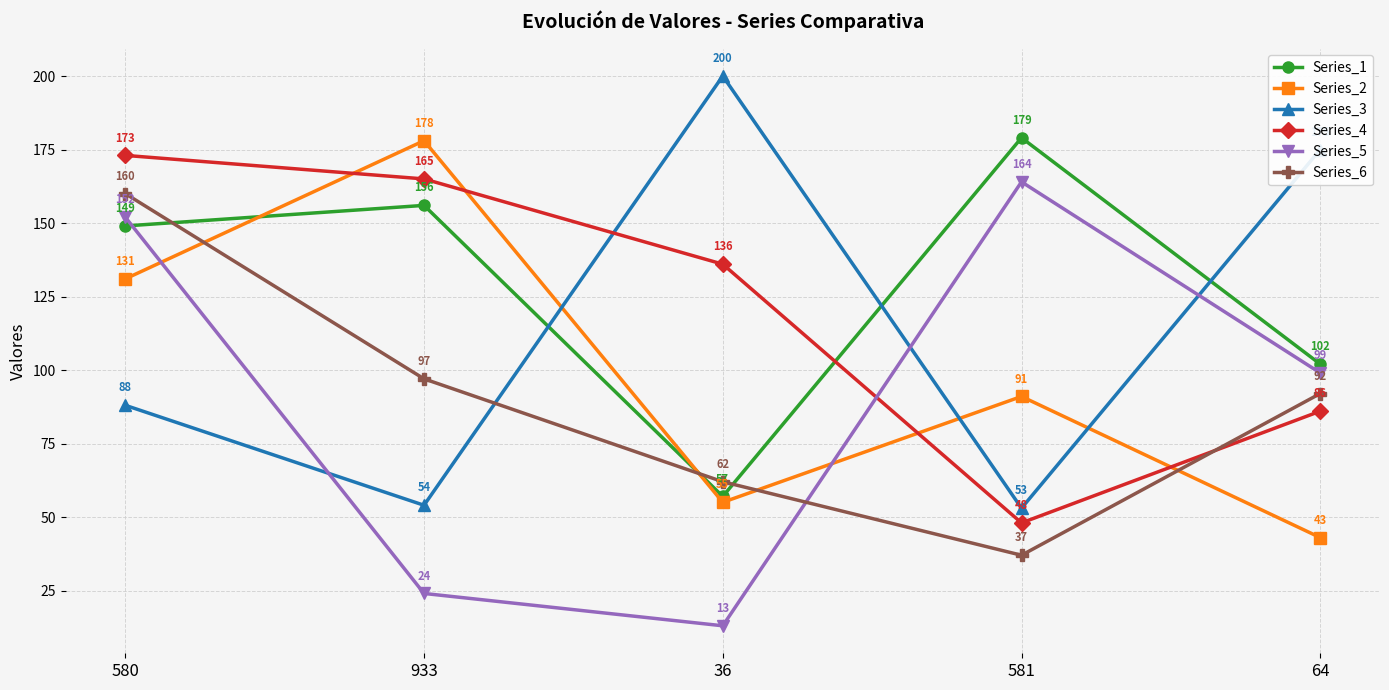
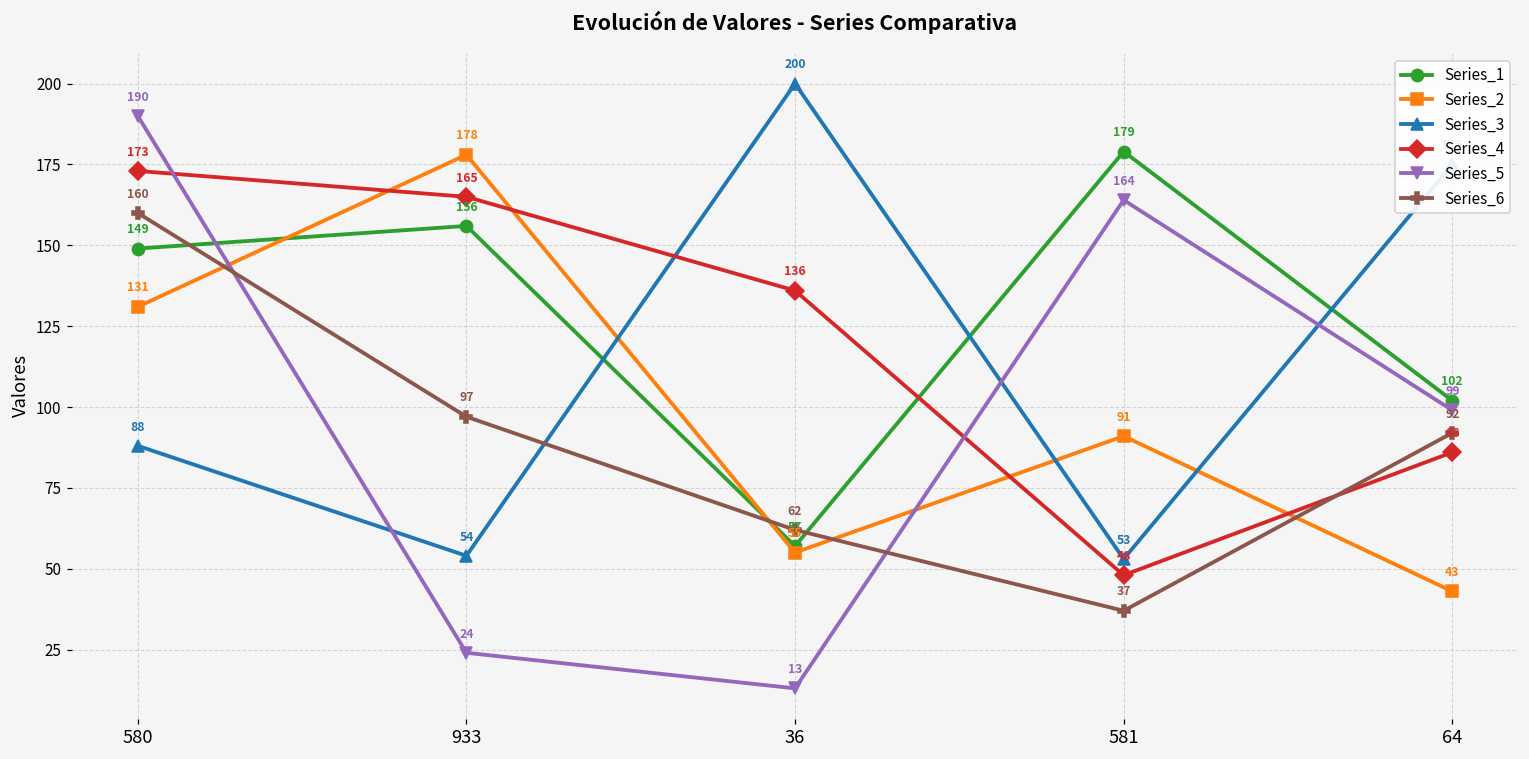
  {
    "Series_1": {
      "580": 149,
      "933": 156,
      "581": 179
    },
    "Series_2": {
      "580": 131,
      "933": 178,
      "581": 91,
      "64": 43
    },
    "Series_3": {
      "580": 88,
      "933": 54,
      "36": 200,
      "581": 53
    },
    "Series_4": {
      "580": 173,
      "933": 165,
      "36": 136
    },
    "Series_5": {
-     "580": 152,
+     "580": 190,
      "933": 24,
      "36": 13,
      "581": 164
    },
    "Series_6": {
      "580": 160,
      "933": 97,
      "36": 62,
      "581": 37
    }
  }
